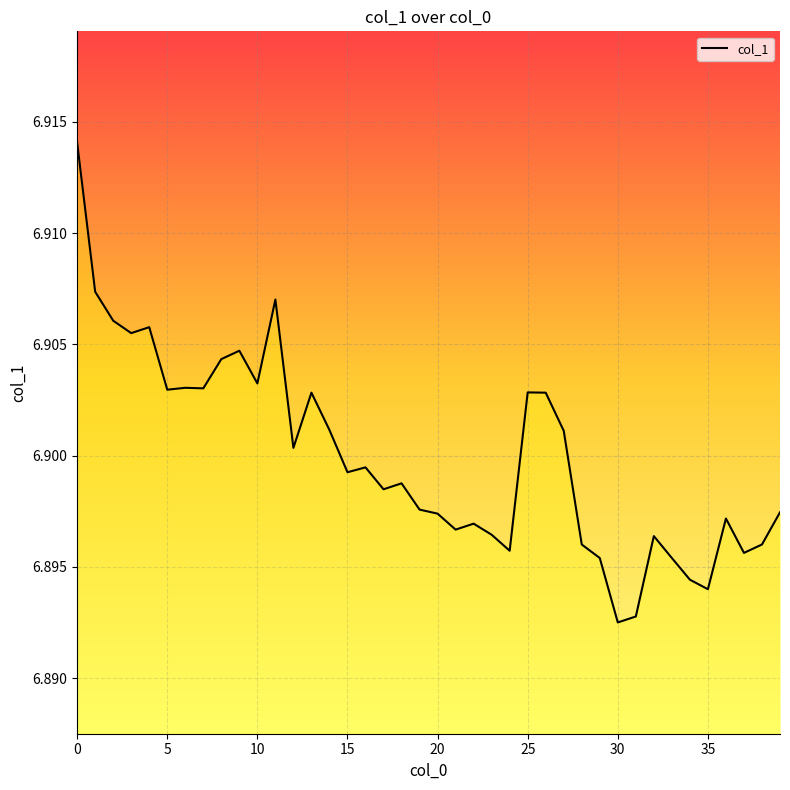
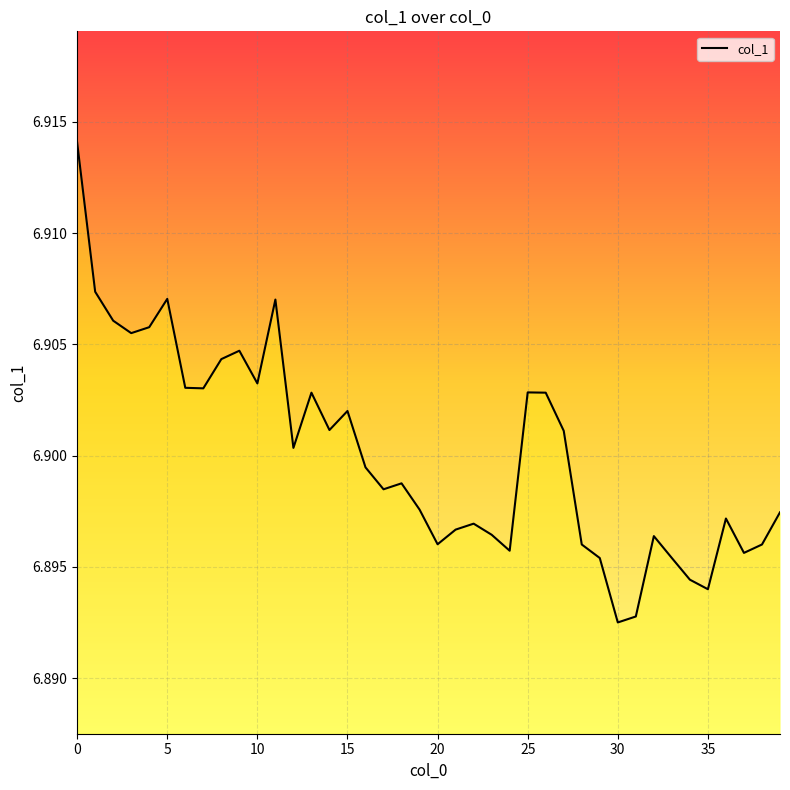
  {
    "0": 6.9141,
-   "5": 6.9030,
+   "5": 6.9070,
    "10": 6.9032,
-   "15": 6.8993,
-   "20": 6.8974,
+   "15": 6.9020,
+   "20": 6.8960,
    "25": 6.9028,
    "30": 6.8925,
    "35": 6.8940
  }
